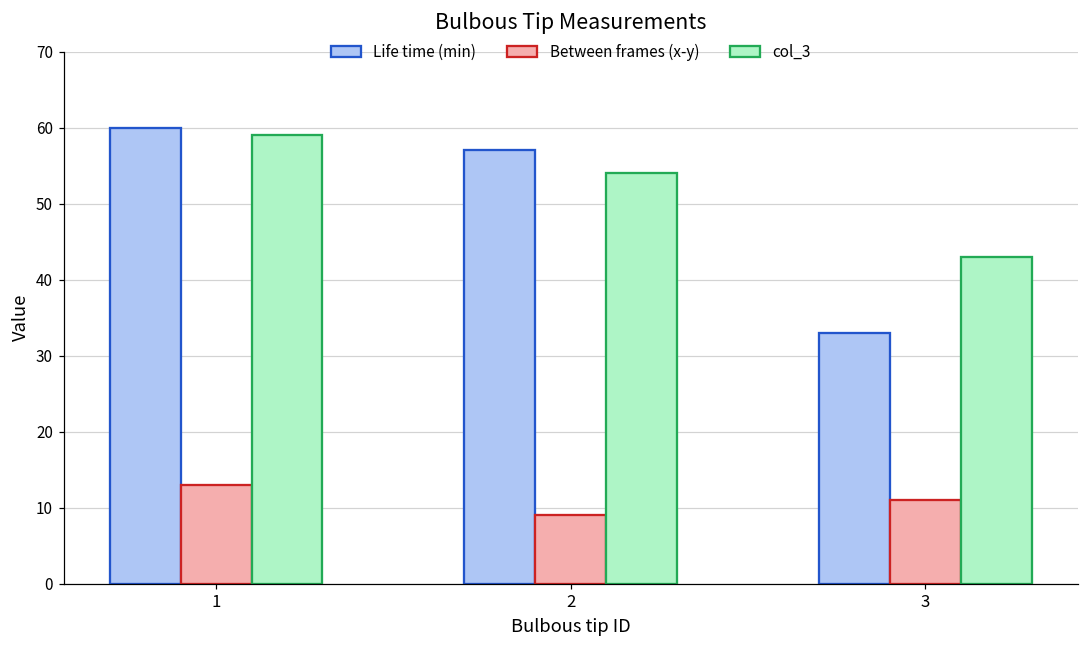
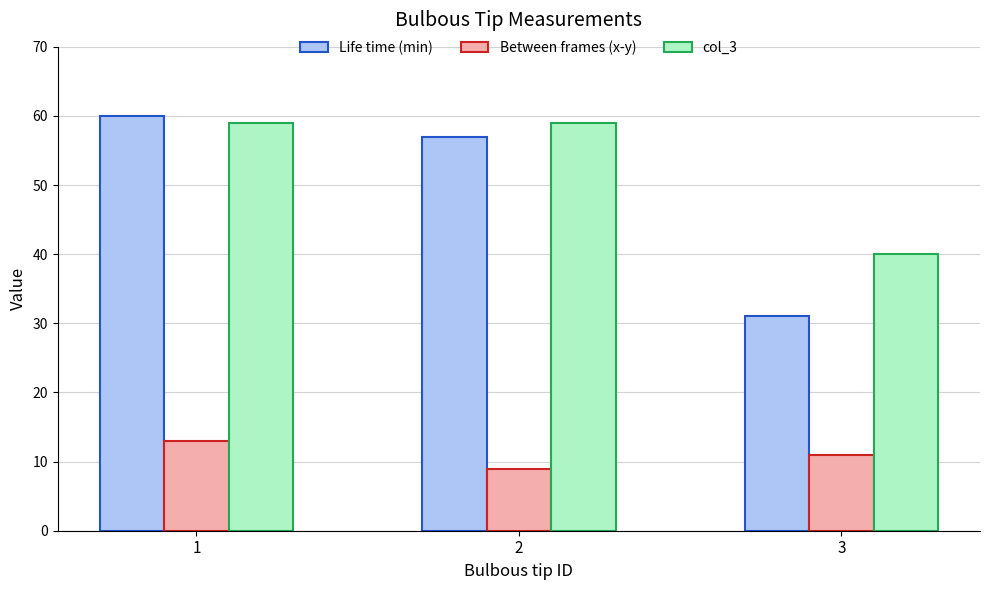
  {
    "Life time (min)": {
      "1": 60,
      "2": 57,
-     "3": 33
+     "3": 31
    },
    "Between frames (x-y)": {
      "1": 13,
      "2": 9,
      "3": 11
    },
    "col_3": {
      "1": 59,
-     "2": 54,
-     "3": 43
+     "2": 59,
+     "3": 40
    }
  }
